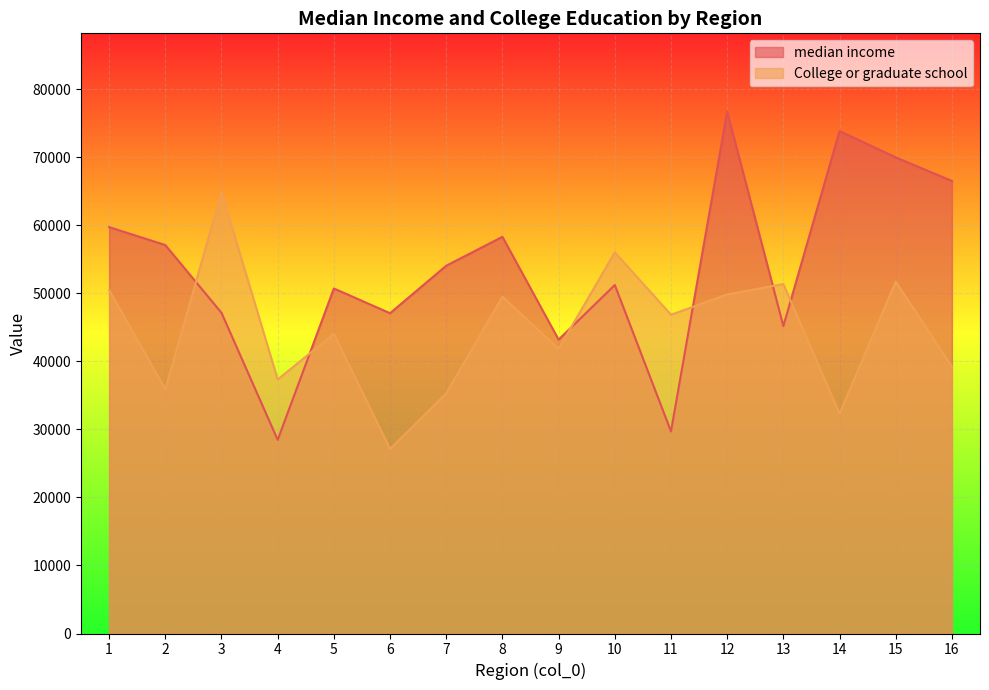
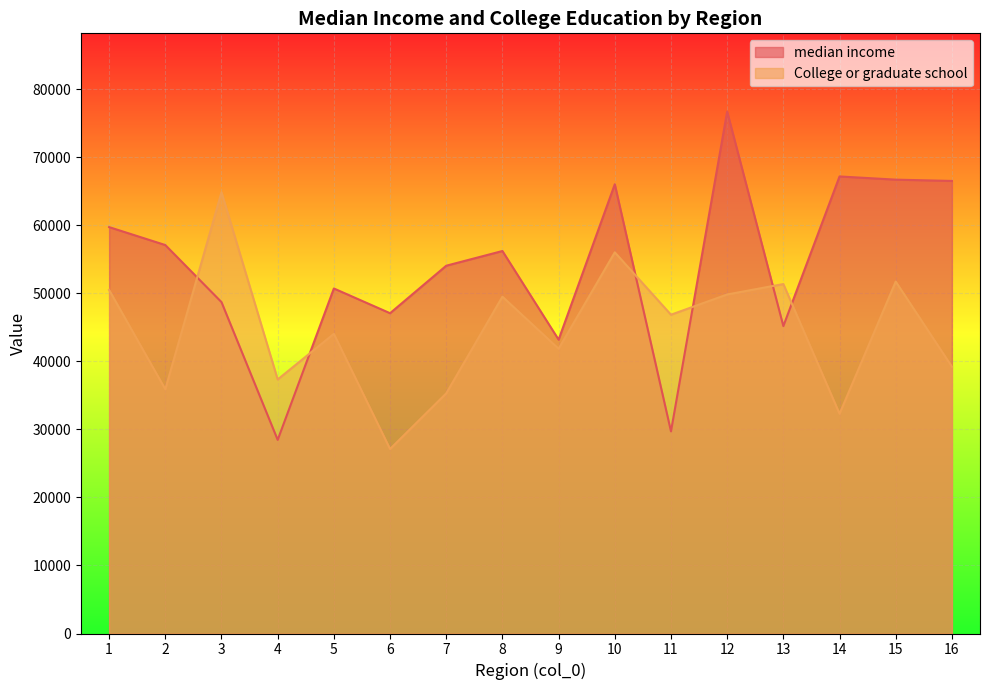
  {
    "median income": {
      "1": 60000,
      "2": 57000,
-     "3": 47000,
+     "3": 49000,
      "4": 28000,
      "5": 51000,
      "6": 47000,
      "7": 54000,
-     "8": 58000,
+     "8": 56000,
      "9": 43000,
-     "10": 51000,
+     "10": 66000,
      "11": 30000,
      "12": 77000,
      "13": 45000,
-     "14": 74000,
-     "15": 70000,
+     "14": 67000,
+     "15": 67000,
      "16": 67000
    },
    "College or graduate school": {
      "1": 50000,
      "2": 36000,
      "3": 65000,
      "4": 37000,
      "5": 44000,
      "6": 27000,
      "7": 35000,
      "8": 49000,
      "9": 42000,
      "10": 56000,
      "11": 47000,
      "12": 50000,
      "13": 51000,
      "14": 32000,
      "15": 52000,
      "16": 39000
    }
  }
